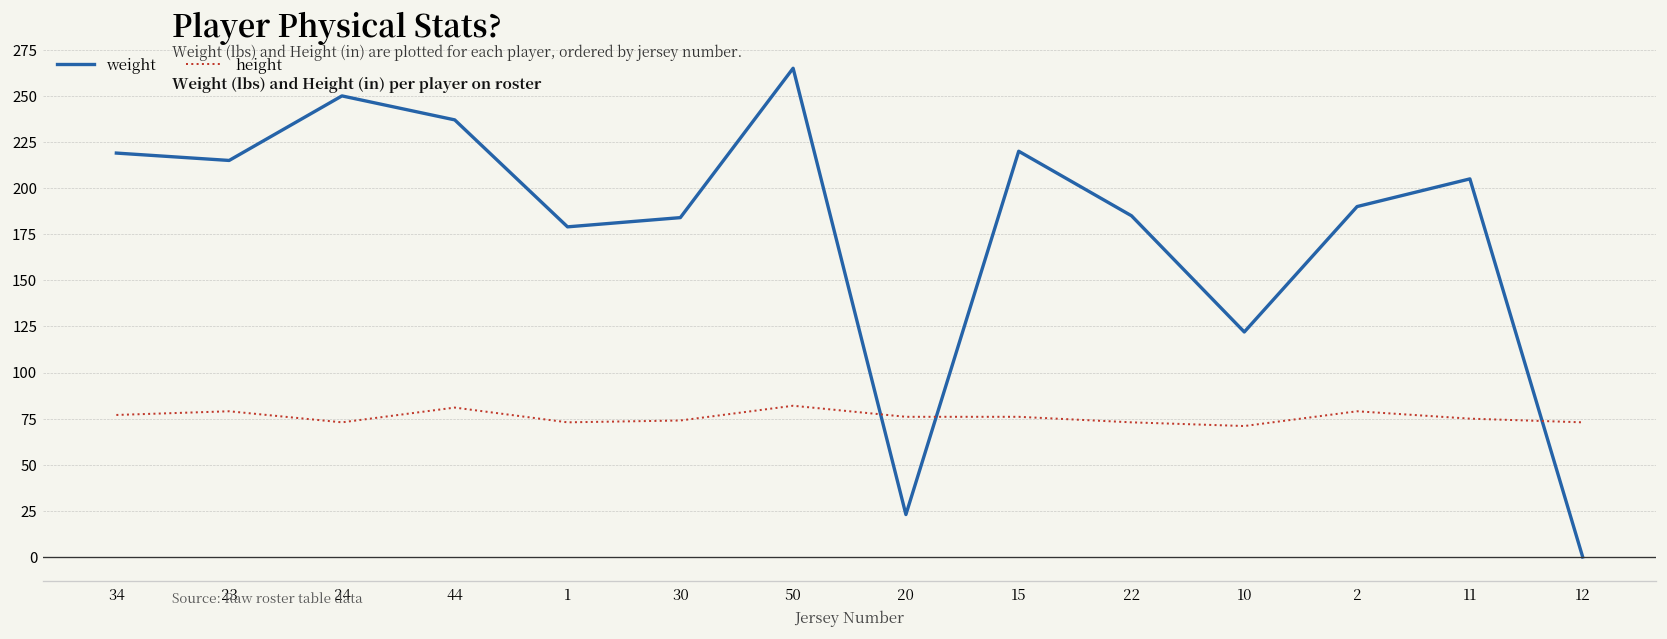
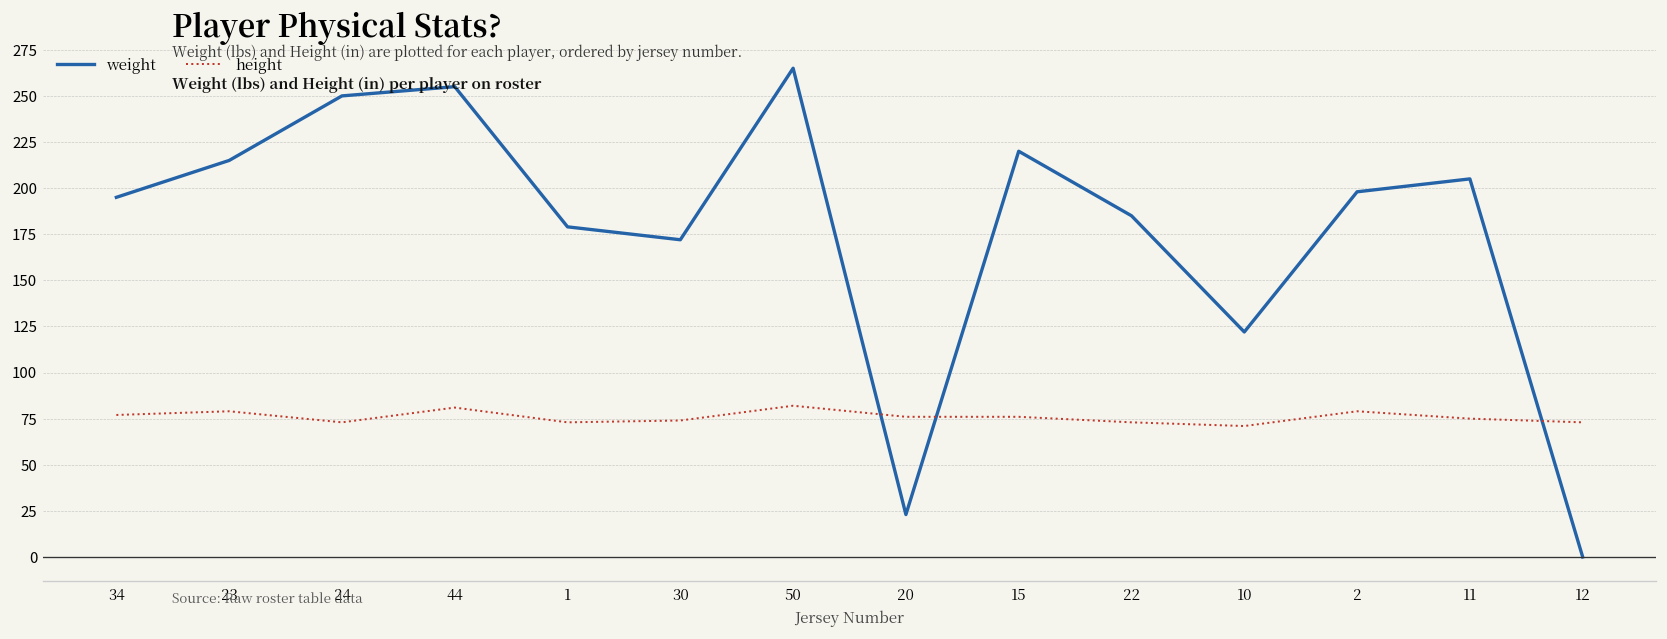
  {
    "weight": {
-     "34": 219,
+     "34": 195,
      "23": 215,
      "24": 250,
-     "44": 237,
+     "44": 255,
      "1": 179,
-     "30": 184,
+     "30": 172,
      "50": 265,
      "20": 23,
      "15": 220,
      "22": 185,
      "10": 122,
-     "2": 190,
+     "2": 198,
      "11": 205,
      "12": 0
    },
    "height": {
      "34": 77,
      "23": 79,
      "24": 73,
      "44": 81,
      "1": 73,
      "30": 74,
      "50": 82,
      "20": 76,
      "15": 76,
      "22": 73,
      "10": 71,
      "2": 79,
      "11": 75,
      "12": 73
    }
  }
